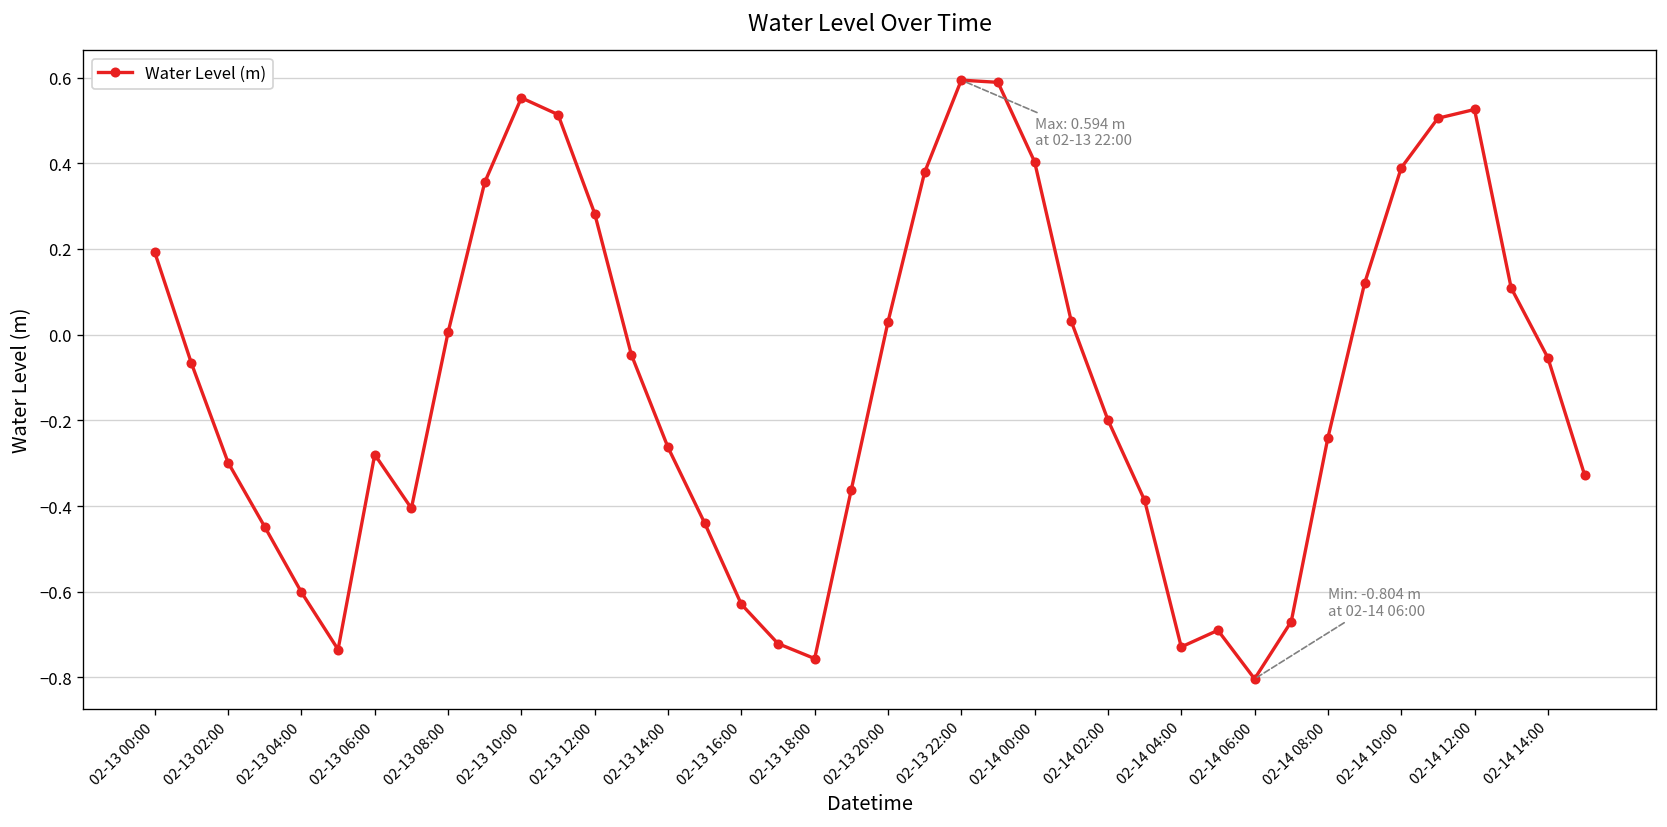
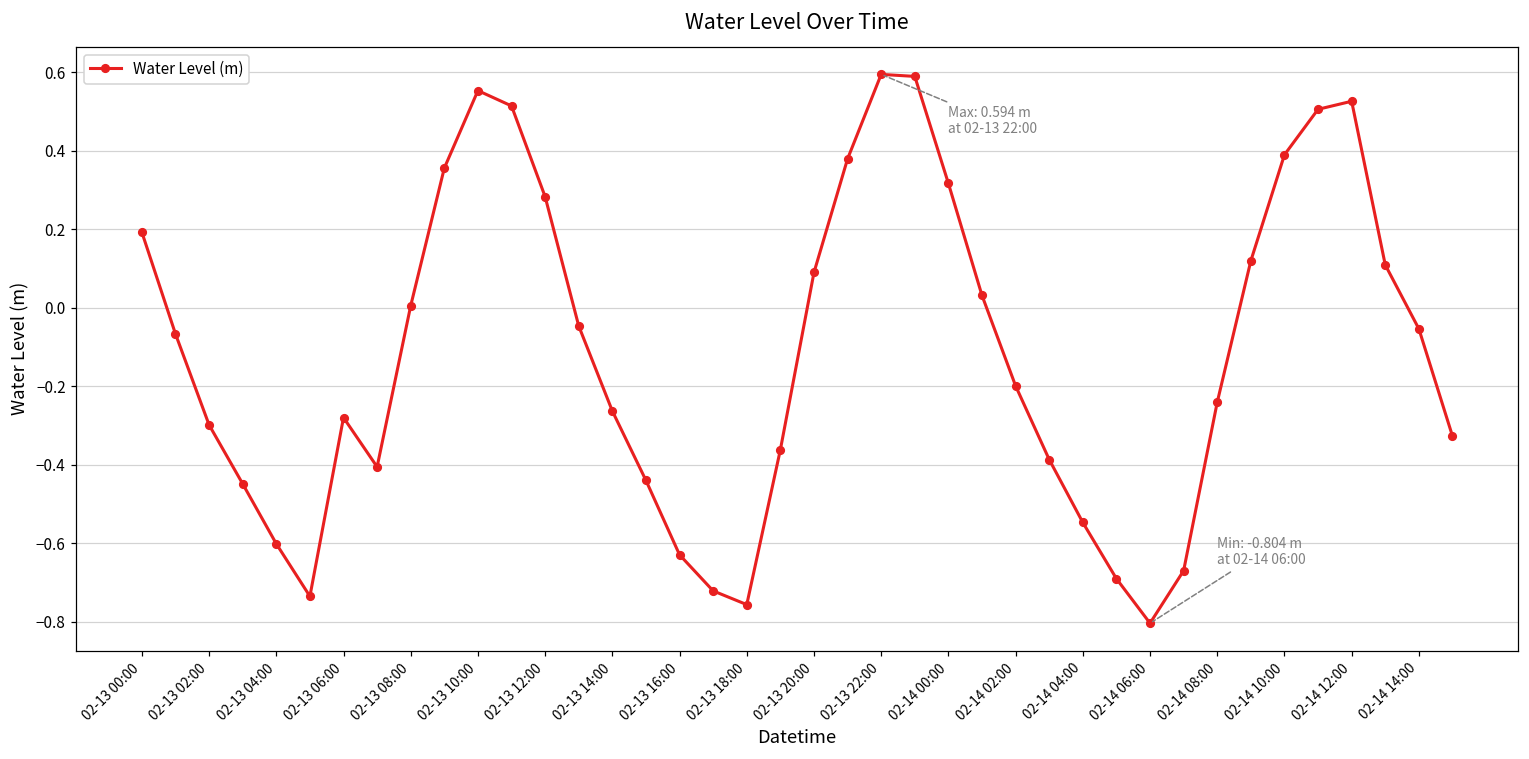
  {
    "02-13 00:00": 0.19,
    "02-13 02:00": -0.30,
    "02-13 04:00": -0.60,
    "02-13 06:00": -0.28,
    "02-13 08:00": 0.01,
    "02-13 10:00": 0.55,
    "02-13 12:00": 0.28,
    "02-13 14:00": -0.26,
    "02-13 16:00": -0.63,
    "02-13 18:00": -0.76,
-   "02-13 20:00": 0.03,
+   "02-13 20:00": 0.09,
    "02-13 22:00": 0.59,
-   "02-14 00:00": 0.40,
+   "02-14 00:00": 0.32,
    "02-14 02:00": -0.20,
-   "02-14 04:00": -0.73,
+   "02-14 04:00": -0.55,
    "02-14 06:00": -0.80,
    "02-14 08:00": -0.24,
    "02-14 10:00": 0.39,
    "02-14 12:00": 0.53,
    "02-14 14:00": -0.05
  }
